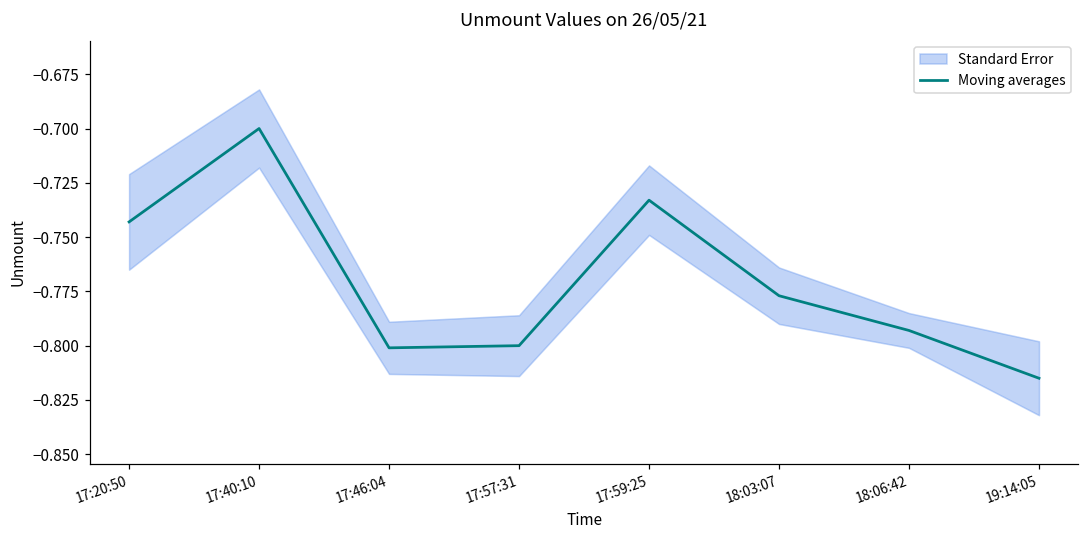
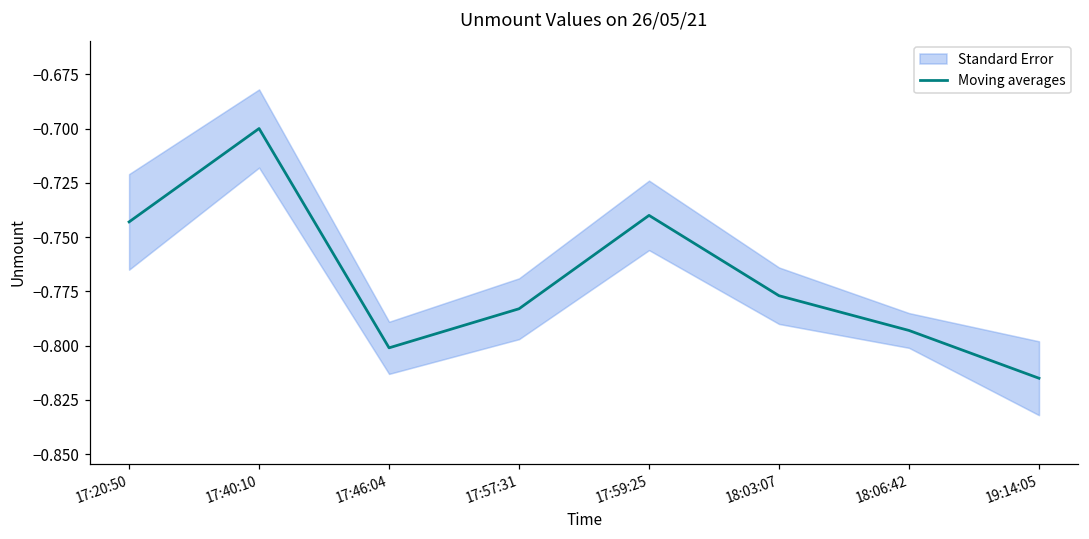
  {
    "Moving averages": {
      "17:20:50": -0.743,
      "17:40:10": -0.700,
      "17:46:04": -0.801,
-     "17:57:31": -0.800,
-     "17:59:25": -0.733,
+     "17:57:31": -0.783,
+     "17:59:25": -0.740,
      "18:03:07": -0.777,
      "18:06:42": -0.793,
      "19:14:05": -0.815
    }
  }
